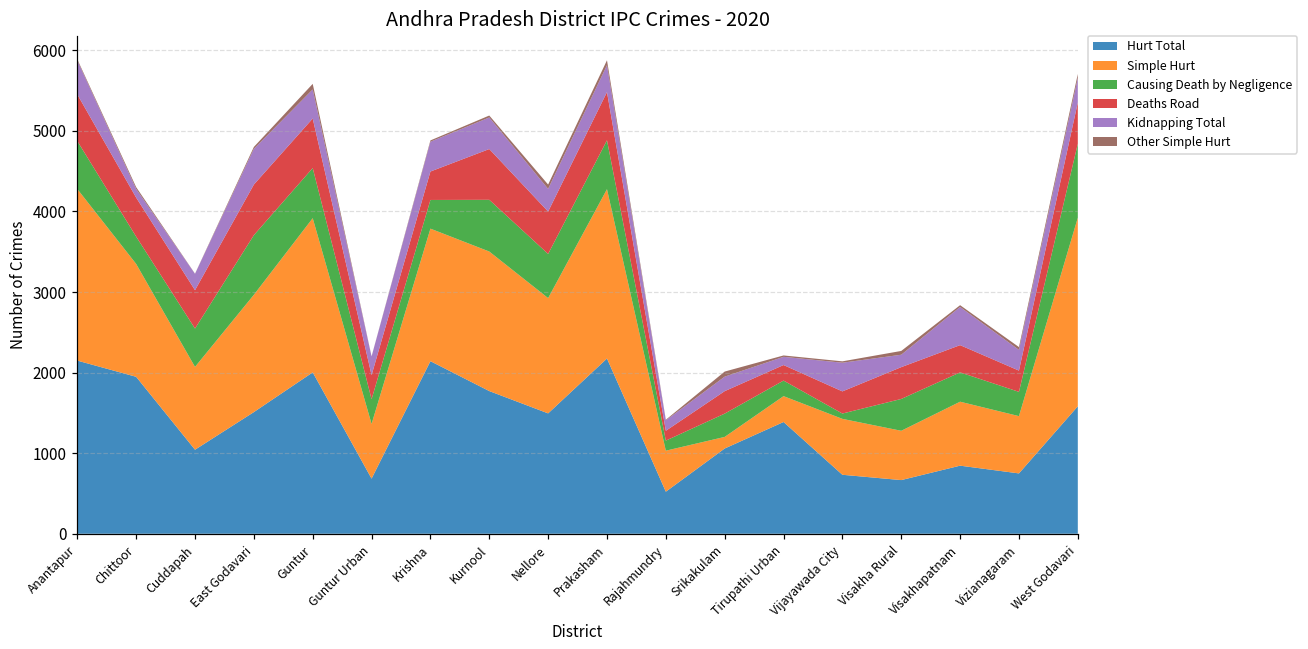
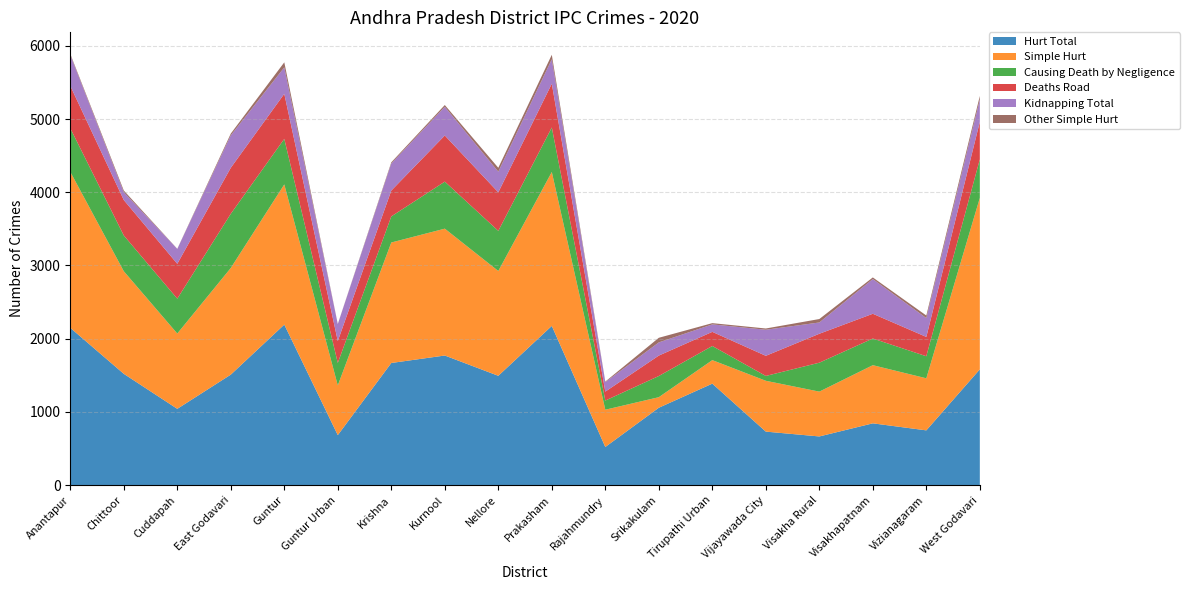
  {
    "Hurt Total": {
      "Anantapur": 2100,
-     "Chittoor": 1900,
+     "Chittoor": 1500,
      "Cuddapah": 1000,
      "East Godavari": 1500,
-     "Guntur": 2000,
+     "Guntur": 2200,
      "Guntur Urban": 700,
-     "Krishna": 2100,
+     "Krishna": 1700,
      "Kurnool": 1800,
      "Nellore": 1500,
      "Prakasham": 2200,
      "Rajahmundry": 500,
      "Srikakulam": 1100,
      "Tirupathi Urban": 1400,
      "Vijayawada City": 700,
      "Visakha Rural": 700,
      "Visakhapatnam": 800,
      "Vizianagaram": 700,
      "West Godavari": 1600
    },
    "Simple Hurt": {
      "Anantapur": 2100,
      "Chittoor": 1400,
      "Cuddapah": 1000,
      "East Godavari": 1500,
      "Guntur": 1900,
      "Guntur Urban": 700,
      "Krishna": 1600,
      "Kurnool": 1700,
      "Nellore": 1400,
      "Prakasham": 2100,
      "Rajahmundry": 500,
      "Srikakulam": 100,
      "Tirupathi Urban": 300,
      "Vijayawada City": 700,
      "Visakha Rural": 600,
      "Visakhapatnam": 800,
      "Vizianagaram": 700,
      "West Godavari": 2300
    },
    "Causing Death by Negligence": {
      "Anantapur": 600,
-     "Chittoor": 300,
+     "Chittoor": 500,
      "Cuddapah": 500,
      "East Godavari": 700,
      "Guntur": 600,
      "Guntur Urban": 300,
      "Krishna": 400,
      "Kurnool": 600,
      "Nellore": 500,
      "Prakasham": 600,
      "Rajahmundry": 100,
      "Srikakulam": 300,
      "Tirupathi Urban": 200,
      "Vijayawada City": 100,
      "Visakha Rural": 400,
      "Visakhapatnam": 400,
      "Vizianagaram": 300,
-     "West Godavari": 900
+     "West Godavari": 500
    },
    "Deaths Road": {
      "Anantapur": 600,
      "Chittoor": 500,
      "Cuddapah": 500,
      "East Godavari": 600,
      "Guntur": 600,
      "Guntur Urban": 300,
      "Krishna": 400,
      "Kurnool": 600,
      "Nellore": 500,
      "Prakasham": 600,
      "Rajahmundry": 100,
      "Srikakulam": 300,
      "Tirupathi Urban": 200,
      "Vijayawada City": 300,
      "Visakha Rural": 400,
      "Visakhapatnam": 300,
      "Vizianagaram": 300,
      "West Godavari": 500
    },
    "Kidnapping Total": {
      "Guntur": 400,
      "Nellore": 300,
      "Prakasham": 300,
      "Srikakulam": 200,
      "Visakha Rural": 200,
      "Vizianagaram": 300,
      "West Godavari": 300
    },
    "Other Simple Hurt": {
      "Guntur": 100,
      "Nellore": 100,
      "Prakasham": 100,
      "Srikakulam": 100,
      "Visakha Rural": 0,
      "Vizianagaram": 0,
      "West Godavari": 0
    }
  }
